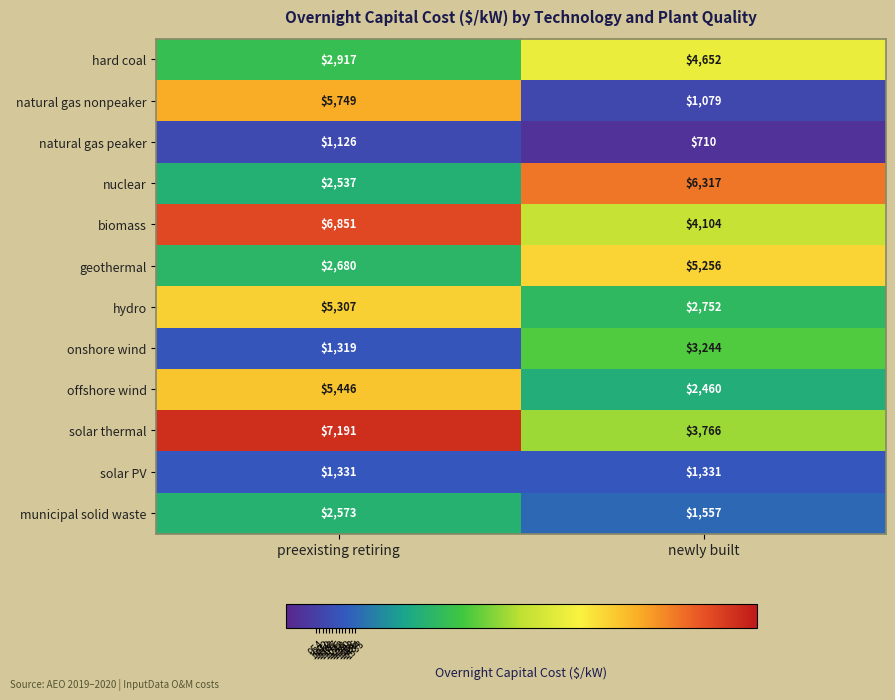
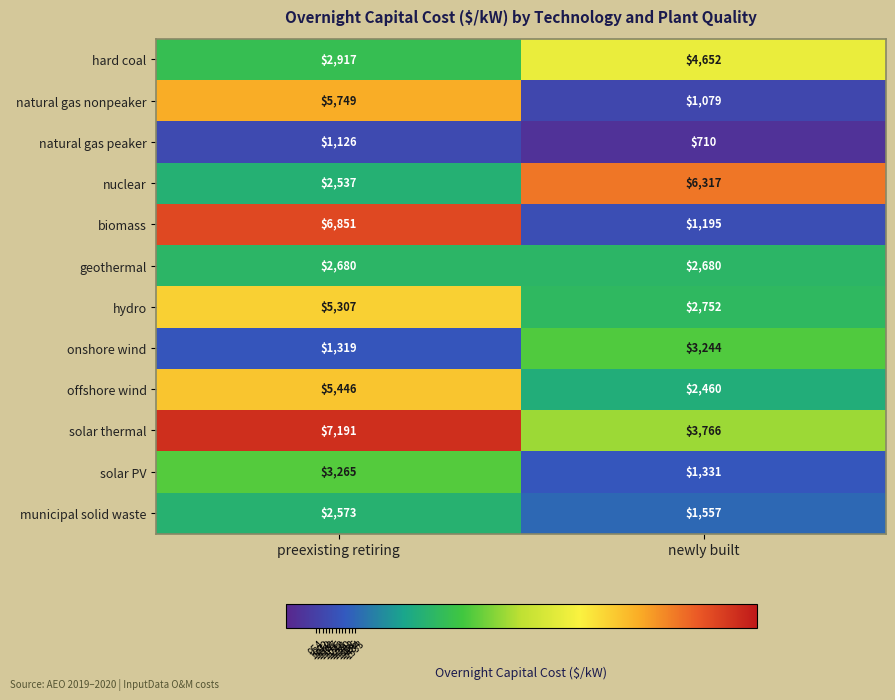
  {
    "hard coal": {
      "preexisting retiring": "$2,917",
      "newly built": "$4,652"
    },
    "natural gas nonpeaker": {
      "preexisting retiring": "$5,749",
      "newly built": "$1,079"
    },
    "natural gas peaker": {
      "preexisting retiring": "$1,126",
      "newly built": "$710"
    },
    "nuclear": {
      "preexisting retiring": "$2,537",
      "newly built": "$6,317"
    },
    "biomass": {
      "preexisting retiring": "$6,851",
-     "newly built": "$4,104"
+     "newly built": "$1,195"
    },
    "geothermal": {
      "preexisting retiring": "$2,680",
-     "newly built": "$5,256"
+     "newly built": "$2,680"
    },
    "hydro": {
      "preexisting retiring": "$5,307",
      "newly built": "$2,752"
    },
    "onshore wind": {
      "preexisting retiring": "$1,319",
      "newly built": "$3,244"
    },
    "offshore wind": {
      "preexisting retiring": "$5,446",
      "newly built": "$2,460"
    },
    "solar thermal": {
      "preexisting retiring": "$7,191",
      "newly built": "$3,766"
    },
    "solar PV": {
-     "preexisting retiring": "$1,331",
+     "preexisting retiring": "$3,265",
      "newly built": "$1,331"
    },
    "municipal solid waste": {
      "preexisting retiring": "$2,573",
      "newly built": "$1,557"
    }
  }
